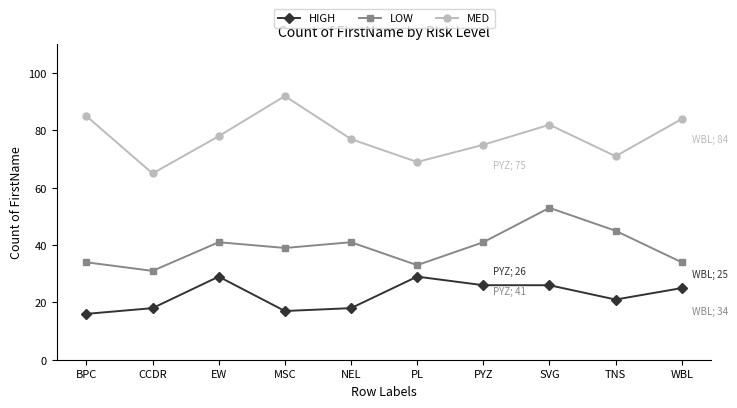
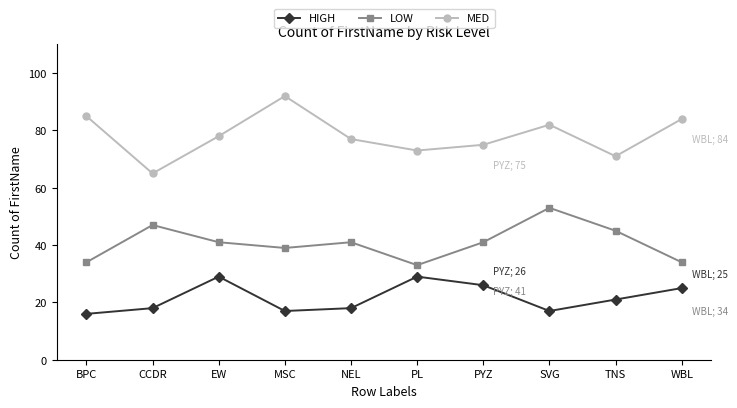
  {
    "HIGH": {
      "BPC": 16,
      "CCDR": 18,
      "EW": 29,
      "MSC": 17,
      "NEL": 18,
      "PL": 29,
-     "SVG": 26,
+     "SVG": 17,
      "TNS": 21
    },
    "LOW": {
      "BPC": 34,
-     "CCDR": 31,
+     "CCDR": 47,
      "EW": 41,
      "MSC": 39,
      "NEL": 41,
      "PL": 33,
      "PYZ": 41,
      "SVG": 53,
      "TNS": 45
    },
    "MED": {
      "BPC": 85,
      "CCDR": 65,
      "EW": 78,
      "MSC": 92,
      "NEL": 77,
-     "PL": 69,
+     "PL": 73,
      "SVG": 82,
      "TNS": 71
    }
  }
